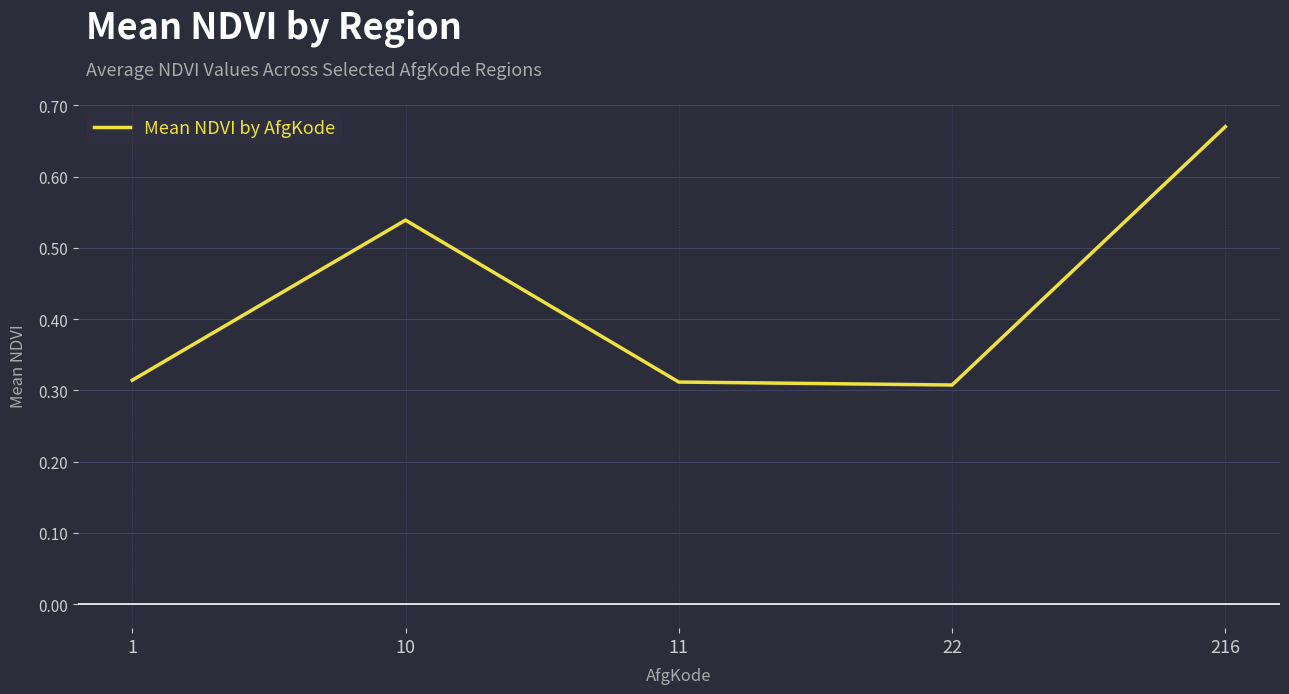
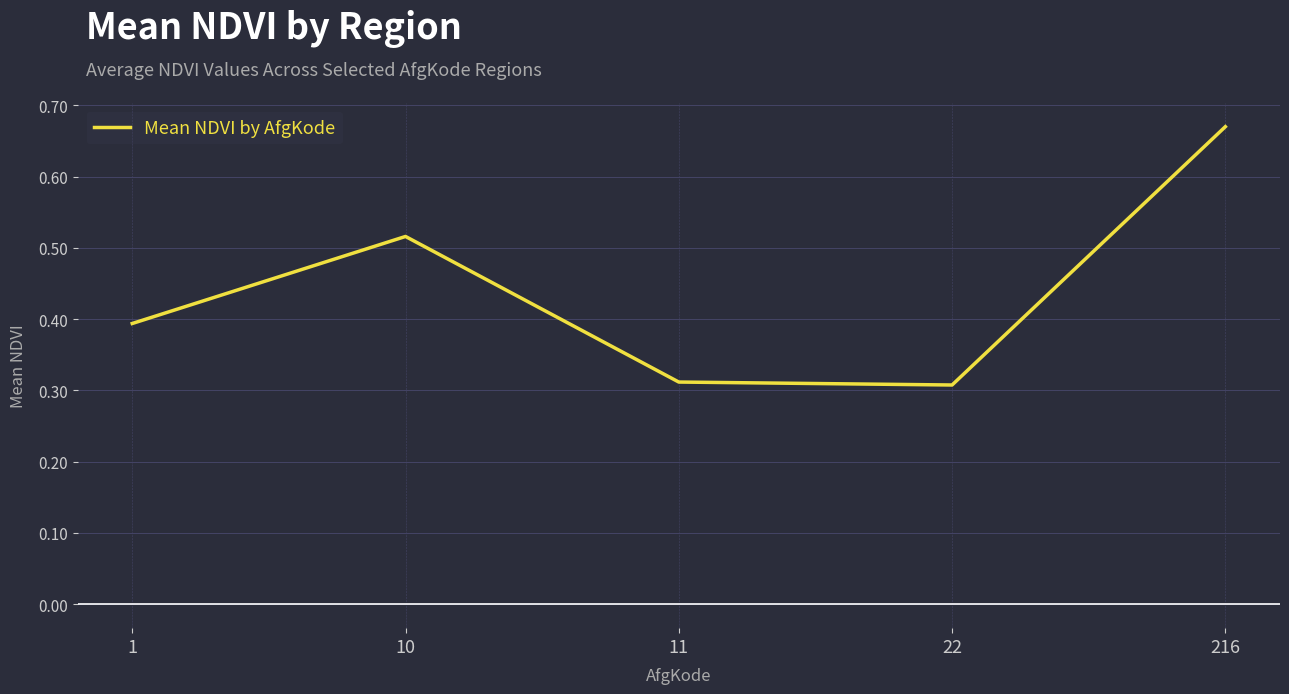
  {
-   "1": 0.31,
-   "10": 0.54,
+   "1": 0.39,
+   "10": 0.52,
    "11": 0.31,
    "22": 0.31,
    "216": 0.67
  }
